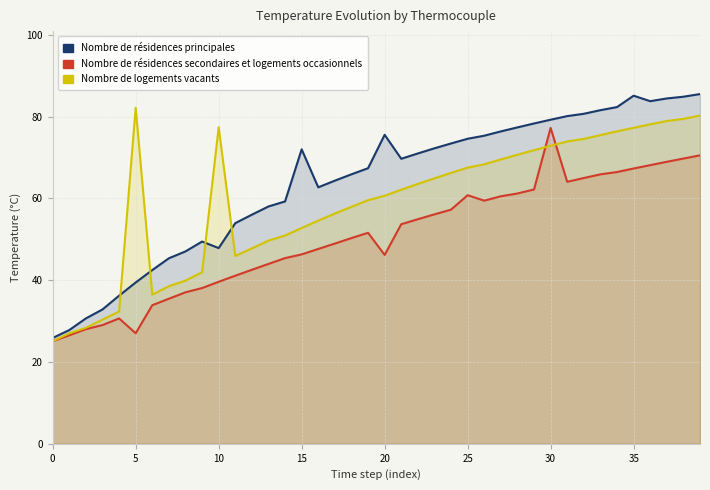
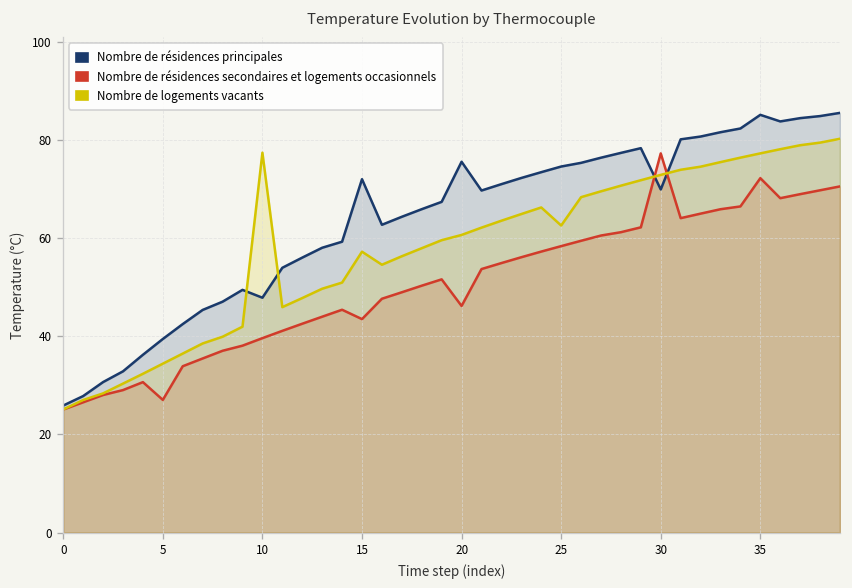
  {
    "Nombre de résidences principales": {
      "0": 26,
      "5": 39,
      "10": 48,
      "15": 72,
      "20": 76,
      "25": 75,
-     "30": 79,
+     "30": 70,
      "35": 85
    },
    "Nombre de résidences secondaires et logements occasionnels": {
      "5": 27,
      "10": 40,
-     "15": 46,
+     "15": 43,
      "20": 46,
-     "25": 61,
+     "25": 58,
      "30": 77,
-     "35": 67
+     "35": 72
    },
    "Nombre de logements vacants": {
-     "5": 82,
+     "5": 34,
      "10": 77,
-     "15": 53,
+     "15": 57,
      "20": 61,
-     "25": 68,
+     "25": 63,
      "30": 73,
      "35": 77
    }
  }
